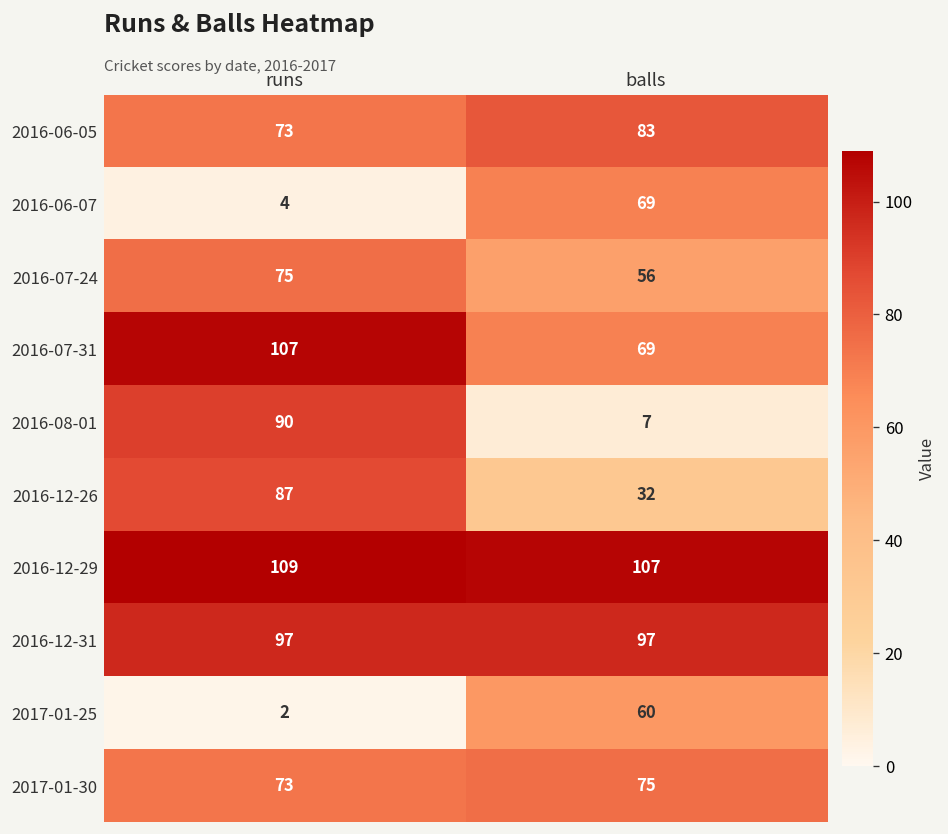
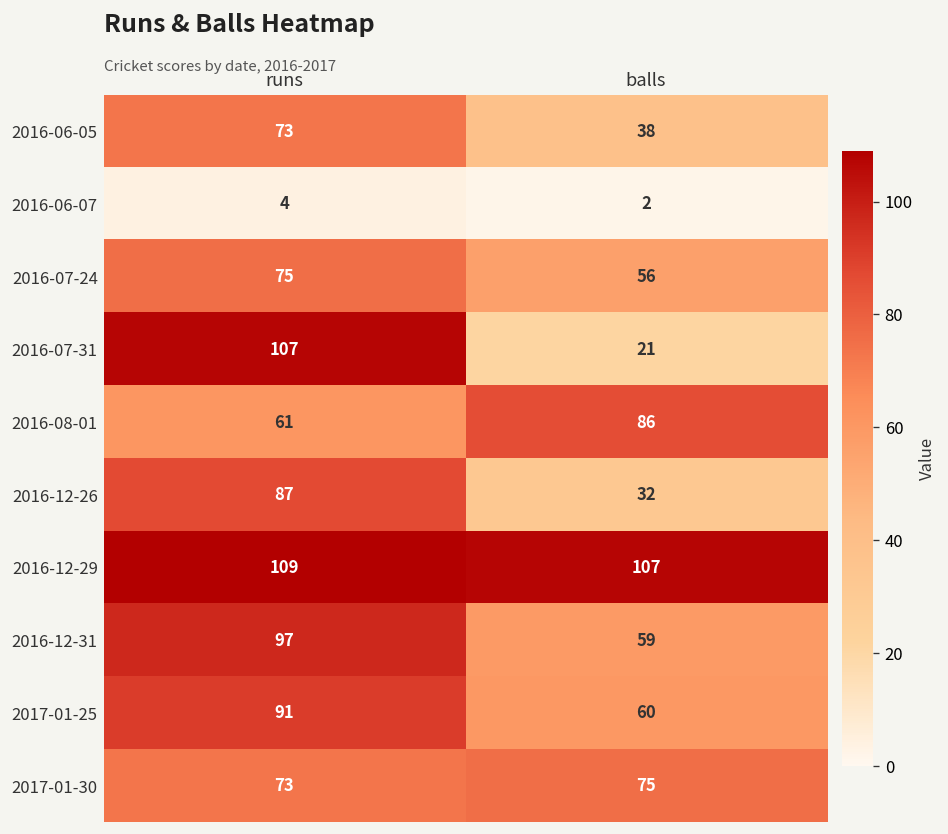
  {
    "2016-06-05": {
      "runs": 73,
-     "balls": 83
+     "balls": 38
    },
    "2016-06-07": {
      "runs": 4,
-     "balls": 69
+     "balls": 2
    },
    "2016-07-24": {
      "runs": 75,
      "balls": 56
    },
    "2016-07-31": {
      "runs": 107,
-     "balls": 69
+     "balls": 21
    },
    "2016-08-01": {
-     "runs": 90,
-     "balls": 7
+     "runs": 61,
+     "balls": 86
    },
    "2016-12-26": {
      "runs": 87,
      "balls": 32
    },
    "2016-12-29": {
      "runs": 109,
      "balls": 107
    },
    "2016-12-31": {
      "runs": 97,
-     "balls": 97
+     "balls": 59
    },
    "2017-01-25": {
-     "runs": 2,
+     "runs": 91,
      "balls": 60
    },
    "2017-01-30": {
      "runs": 73,
      "balls": 75
    }
  }
